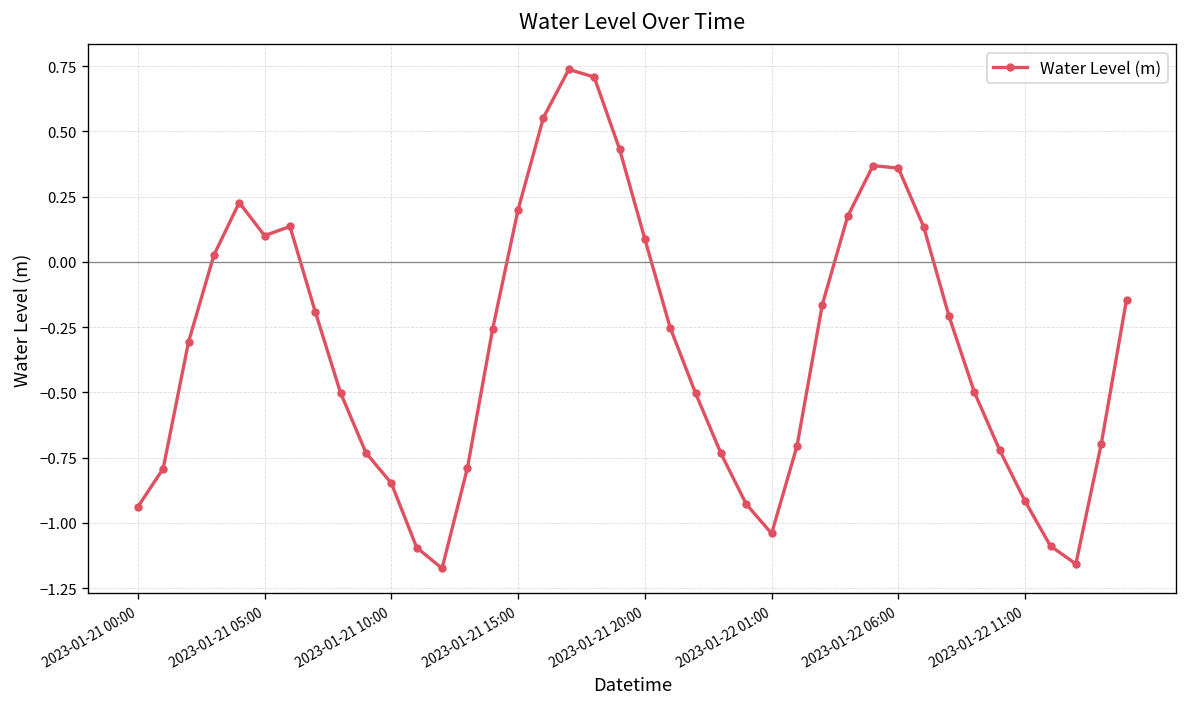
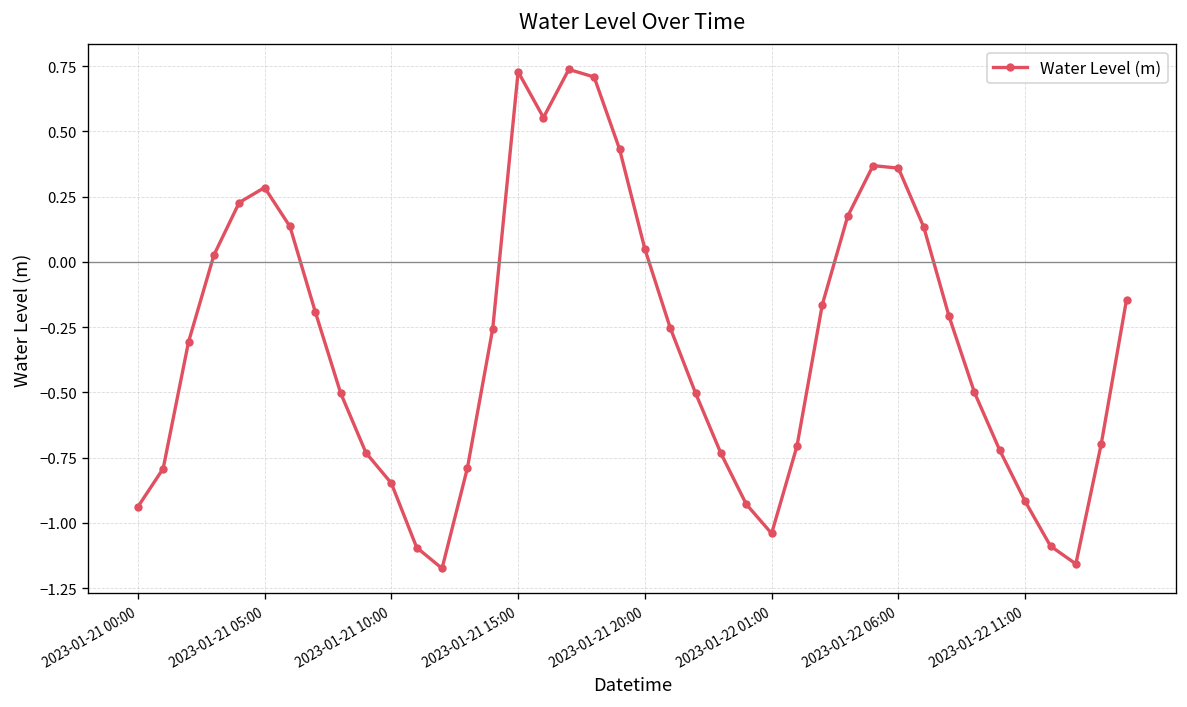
  {
    "2023-01-21 00:00": -0.94,
-   "2023-01-21 05:00": 0.10,
+   "2023-01-21 05:00": 0.28,
    "2023-01-21 10:00": -0.85,
-   "2023-01-21 15:00": 0.20,
-   "2023-01-21 20:00": 0.09,
+   "2023-01-21 15:00": 0.73,
+   "2023-01-21 20:00": 0.05,
    "2023-01-22 01:00": -1.04,
    "2023-01-22 06:00": 0.36,
    "2023-01-22 11:00": -0.92
  }
